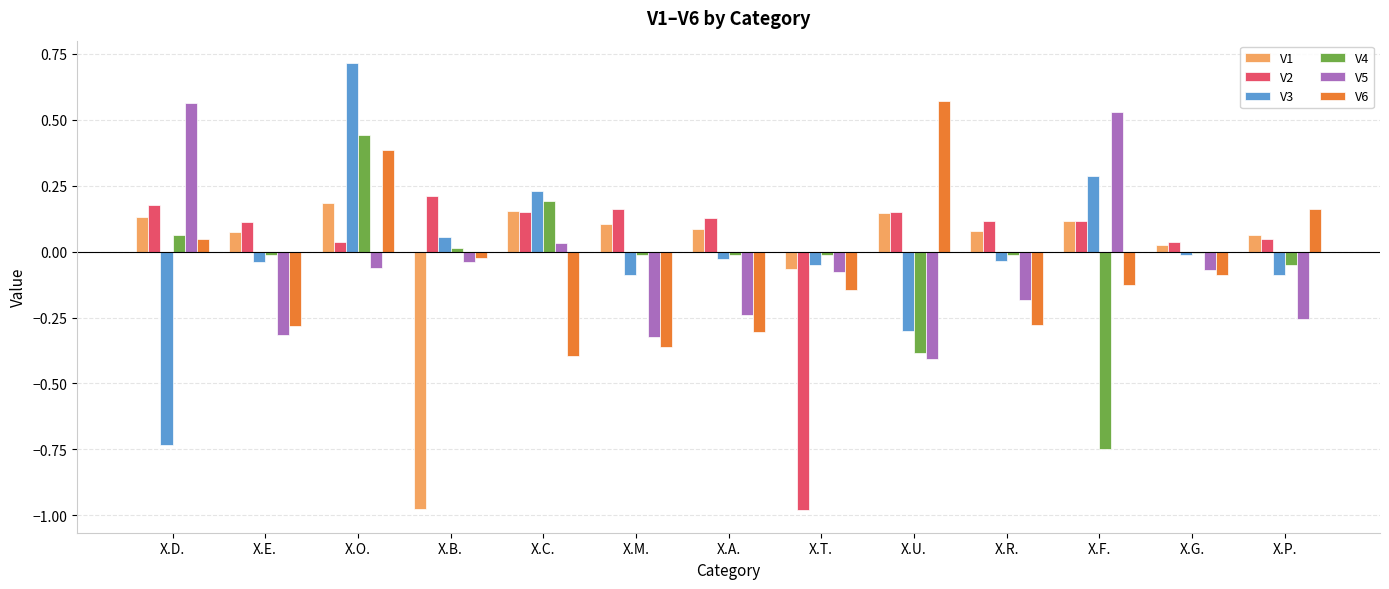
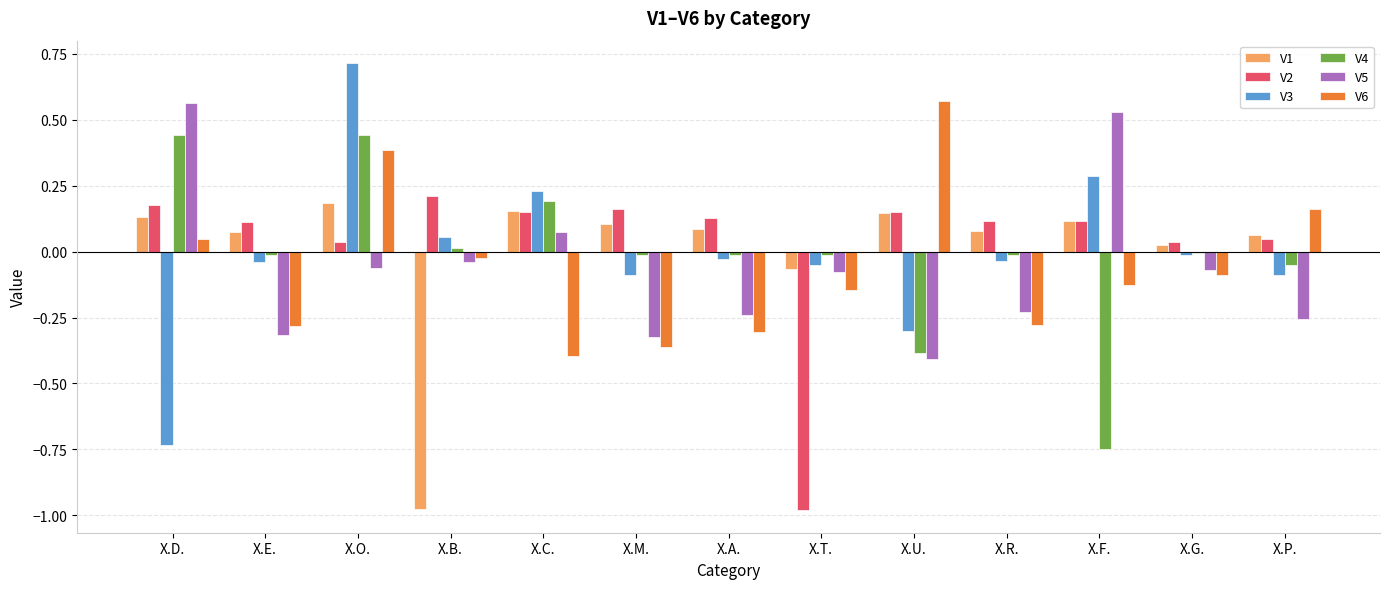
  {
    "V1": {
      "X.D.": 0.13,
      "X.E.": 0.08,
      "X.O.": 0.19,
      "X.B.": -0.97,
      "X.C.": 0.16,
      "X.M.": 0.11,
      "X.A.": 0.09,
      "X.T.": -0.06,
      "X.U.": 0.15,
      "X.R.": 0.08,
      "X.F.": 0.12,
      "X.G.": 0.02,
      "X.P.": 0.06
    },
    "V2": {
      "X.D.": 0.18,
      "X.E.": 0.11,
      "X.O.": 0.03,
      "X.B.": 0.21,
      "X.C.": 0.15,
      "X.M.": 0.16,
      "X.A.": 0.13,
      "X.T.": -0.98,
      "X.U.": 0.15,
      "X.R.": 0.11,
      "X.F.": 0.12,
      "X.G.": 0.04,
      "X.P.": 0.05
    },
    "V3": {
      "X.D.": -0.73,
      "X.E.": -0.04,
      "X.O.": 0.72,
      "X.B.": 0.06,
      "X.C.": 0.23,
      "X.M.": -0.09,
      "X.A.": -0.03,
      "X.T.": -0.05,
      "X.U.": -0.30,
      "X.R.": -0.03,
      "X.F.": 0.29,
      "X.G.": -0.01,
      "X.P.": -0.09
    },
    "V4": {
-     "X.D.": 0.06,
+     "X.D.": 0.44,
      "X.E.": -0.01,
      "X.O.": 0.44,
      "X.B.": 0.02,
      "X.C.": 0.19,
      "X.M.": -0.01,
      "X.A.": -0.01,
      "X.T.": -0.01,
      "X.U.": -0.38,
      "X.R.": -0.01,
      "X.F.": -0.75,
      "X.P.": -0.05
    },
    "V5": {
      "X.D.": 0.56,
      "X.E.": -0.32,
      "X.O.": -0.06,
      "X.B.": -0.04,
-     "X.C.": 0.03,
+     "X.C.": 0.08,
      "X.M.": -0.32,
      "X.A.": -0.24,
      "X.T.": -0.08,
      "X.U.": -0.41,
-     "X.R.": -0.18,
+     "X.R.": -0.23,
      "X.F.": 0.53,
      "X.G.": -0.07,
      "X.P.": -0.26
    },
    "V6": {
      "X.D.": 0.05,
      "X.E.": -0.28,
      "X.O.": 0.39,
      "X.B.": -0.02,
      "X.C.": -0.40,
      "X.M.": -0.36,
      "X.A.": -0.31,
      "X.T.": -0.15,
      "X.U.": 0.57,
      "X.R.": -0.28,
      "X.F.": -0.13,
      "X.G.": -0.09,
      "X.P.": 0.16
    }
  }
